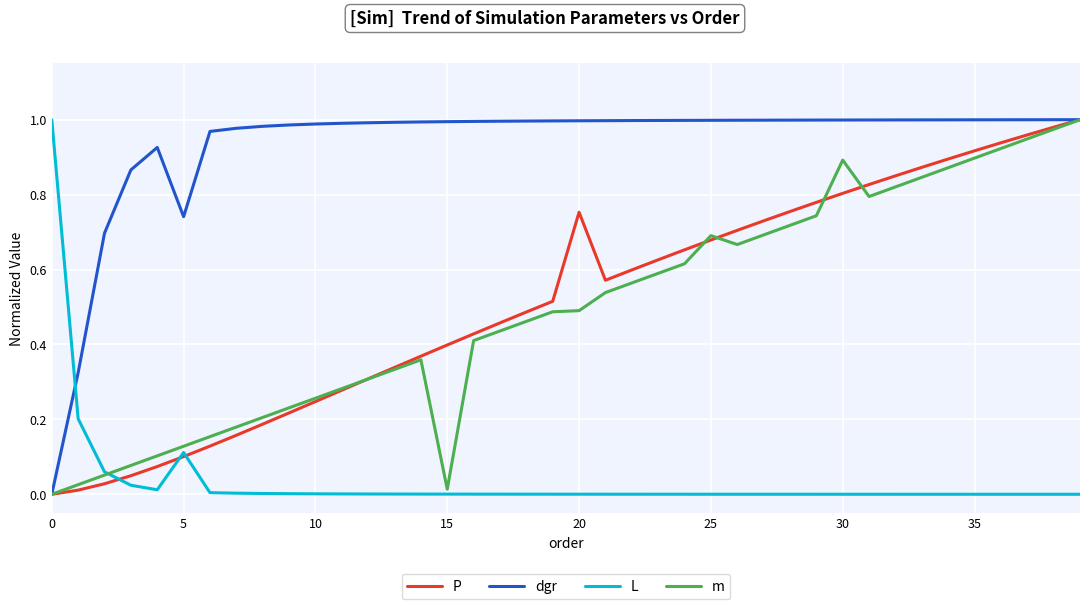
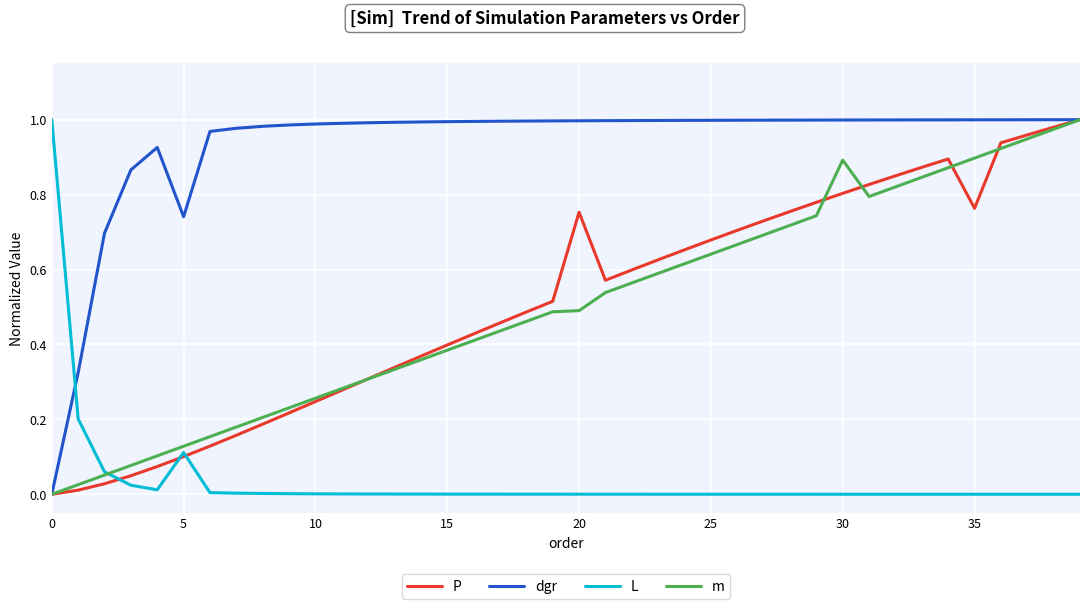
  {
    "P": {
      "5": 0.10,
      "10": 0.25,
      "15": 0.40,
      "20": 0.75,
      "25": 0.68,
      "30": 0.80,
-     "35": 0.92
+     "35": 0.76
    },
    "dgr": {
      "5": 0.74,
      "10": 0.99,
      "15": 0.99,
      "20": 1.00,
      "25": 1.00,
      "30": 1.00,
      "35": 1.00
    },
    "L": {
      "0": 1.00,
      "5": 0.11,
      "10": 0.00,
      "15": 0.00,
      "20": 0.00,
      "25": 0.00,
      "30": 0.00,
      "35": 0.00
    },
    "m": {
      "5": 0.13,
      "10": 0.26,
-     "15": 0.01,
+     "15": 0.38,
      "20": 0.49,
-     "25": 0.69,
+     "25": 0.64,
      "30": 0.89,
      "35": 0.90
    }
  }
